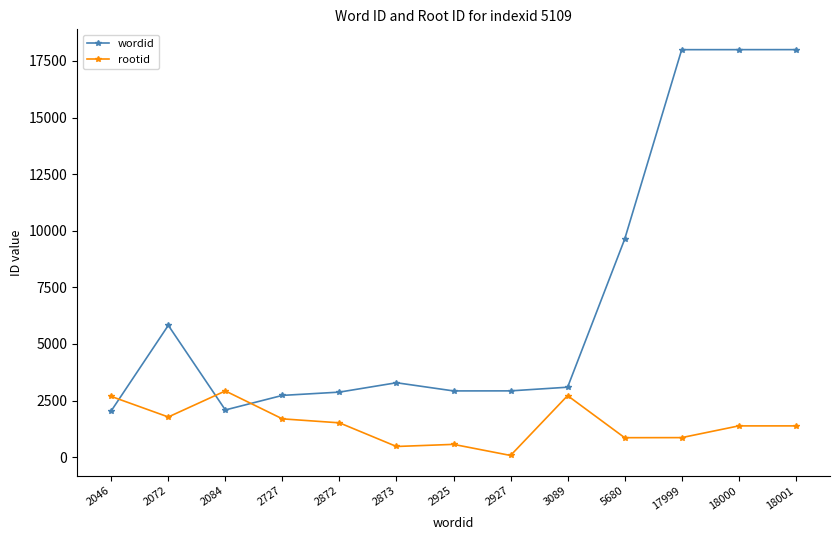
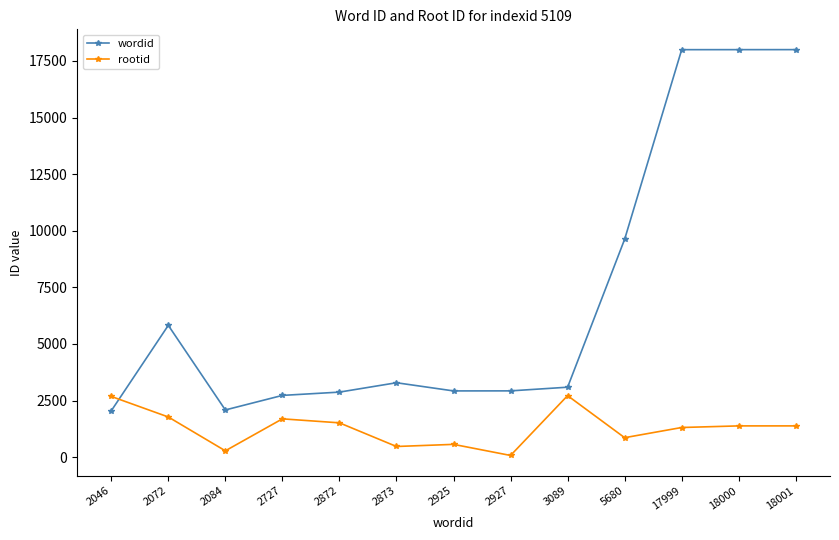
  {
    "wordid": {
      "2046": 2000,
      "2072": 5800,
      "2084": 2100,
      "2727": 2700,
      "2872": 2900,
      "2873": 3300,
      "2925": 2900,
      "2927": 2900,
      "3089": 3100,
      "5680": 9600,
      "17999": 18000,
      "18000": 18000,
      "18001": 18000
    },
    "rootid": {
      "2046": 2700,
      "2072": 1800,
-     "2084": 2900,
+     "2084": 300,
      "2727": 1700,
      "2872": 1500,
      "2873": 500,
      "2925": 600,
      "2927": 100,
      "3089": 2700,
      "5680": 900,
-     "17999": 900,
+     "17999": 1300,
      "18000": 1400,
      "18001": 1400
    }
  }
